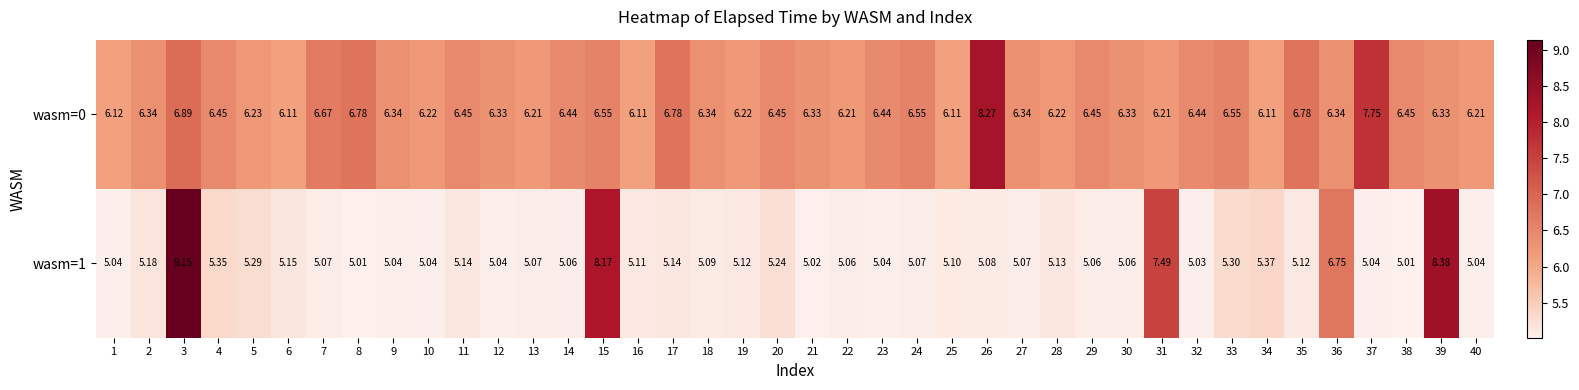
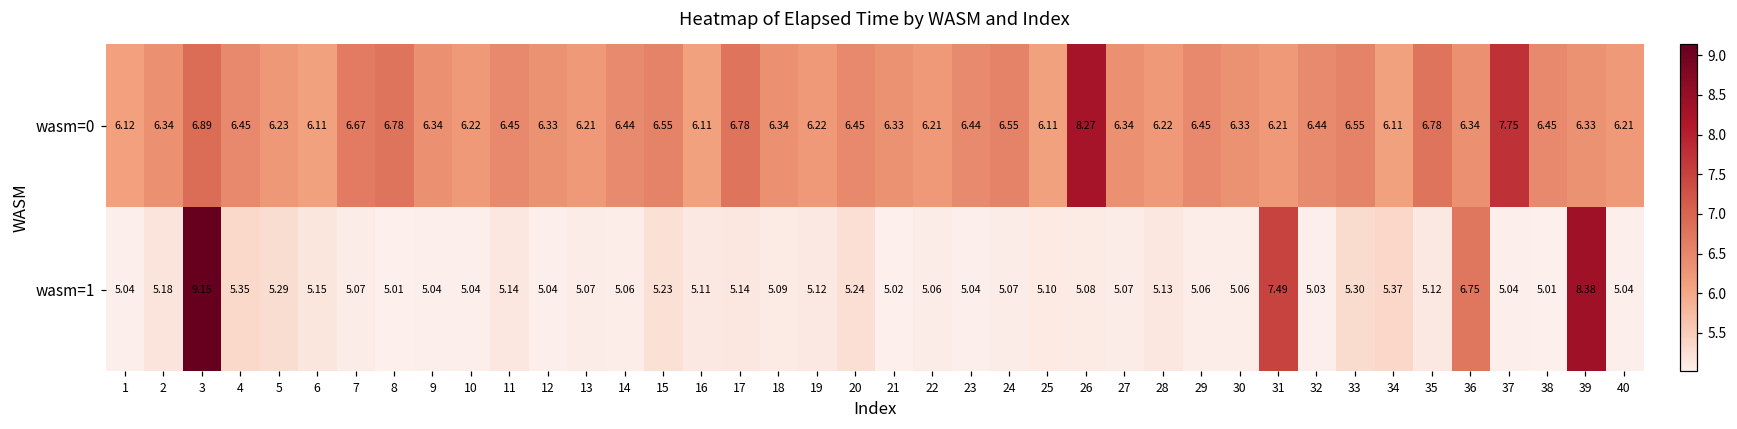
  {
    "wasm=0": {
      "1": 6.12,
      "2": 6.34,
      "3": 6.89,
      "4": 6.45,
      "5": 6.23,
      "6": 6.11,
      "7": 6.67,
      "8": 6.78,
      "9": 6.34,
      "10": 6.22,
      "11": 6.45,
      "12": 6.33,
      "13": 6.21,
      "14": 6.44,
      "15": 6.55,
      "16": 6.11,
      "17": 6.78,
      "18": 6.34,
      "19": 6.22,
      "20": 6.45,
      "21": 6.33,
      "22": 6.21,
      "23": 6.44,
      "24": 6.55,
      "25": 6.11,
      "26": 8.27,
      "27": 6.34,
      "28": 6.22,
      "29": 6.45,
      "30": 6.33,
      "31": 6.21,
      "32": 6.44,
      "33": 6.55,
      "34": 6.11,
      "35": 6.78,
      "36": 6.34,
      "37": 7.75,
      "38": 6.45,
      "39": 6.33,
      "40": 6.21
    },
    "wasm=1": {
      "1": 5.04,
      "2": 5.18,
      "3": 9.15,
      "4": 5.35,
      "5": 5.29,
      "6": 5.15,
      "7": 5.07,
      "8": 5.01,
      "9": 5.04,
      "10": 5.04,
      "11": 5.14,
      "12": 5.04,
      "13": 5.07,
      "14": 5.06,
-     "15": 8.17,
+     "15": 5.23,
      "16": 5.11,
      "17": 5.14,
      "18": 5.09,
      "19": 5.12,
      "20": 5.24,
      "21": 5.02,
      "22": 5.06,
      "23": 5.04,
      "24": 5.07,
      "25": 5.10,
      "26": 5.08,
      "27": 5.07,
      "28": 5.13,
      "29": 5.06,
      "30": 5.06,
      "31": 7.49,
      "32": 5.03,
      "33": 5.30,
      "34": 5.37,
      "35": 5.12,
      "36": 6.75,
      "37": 5.04,
      "38": 5.01,
      "39": 8.38,
      "40": 5.04
    }
  }
